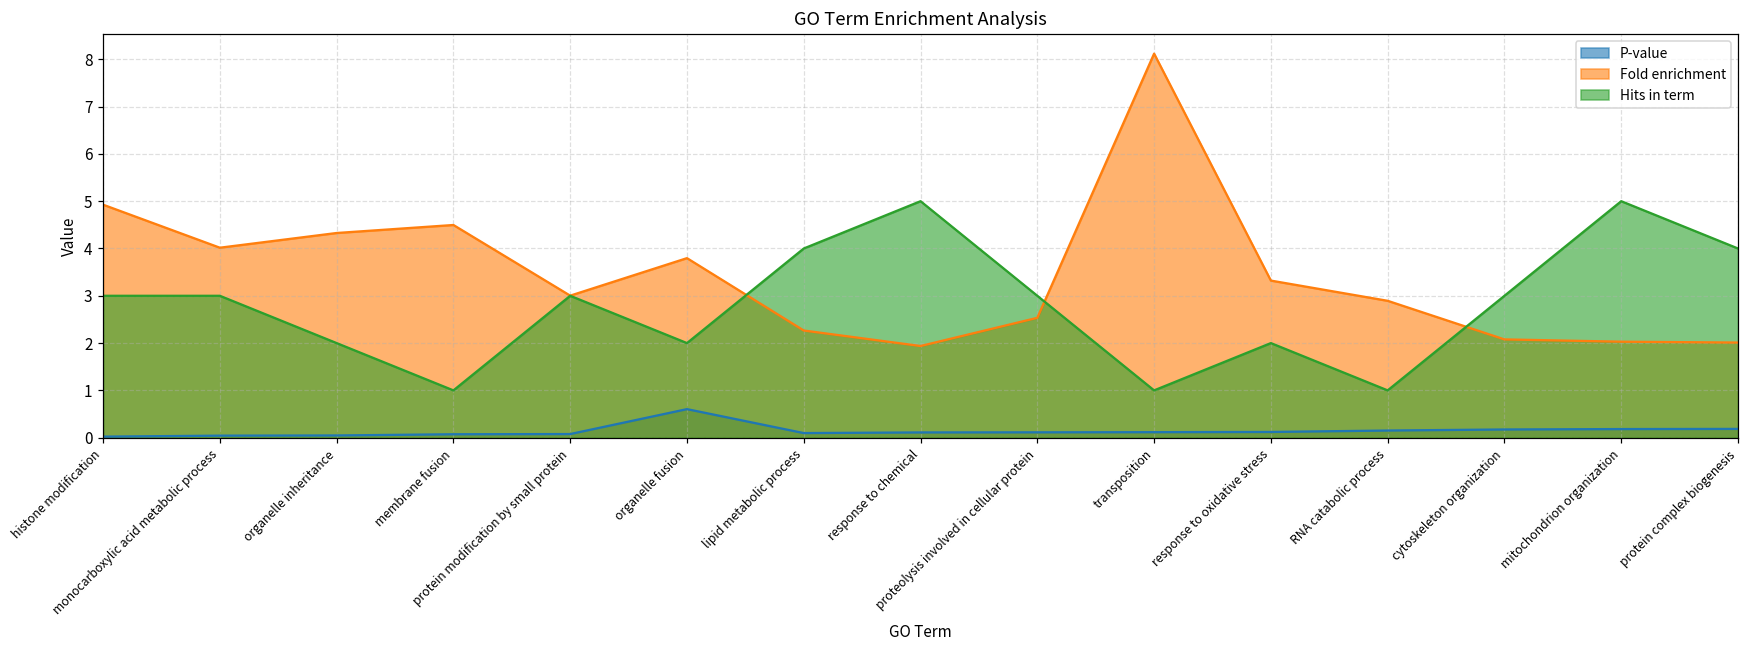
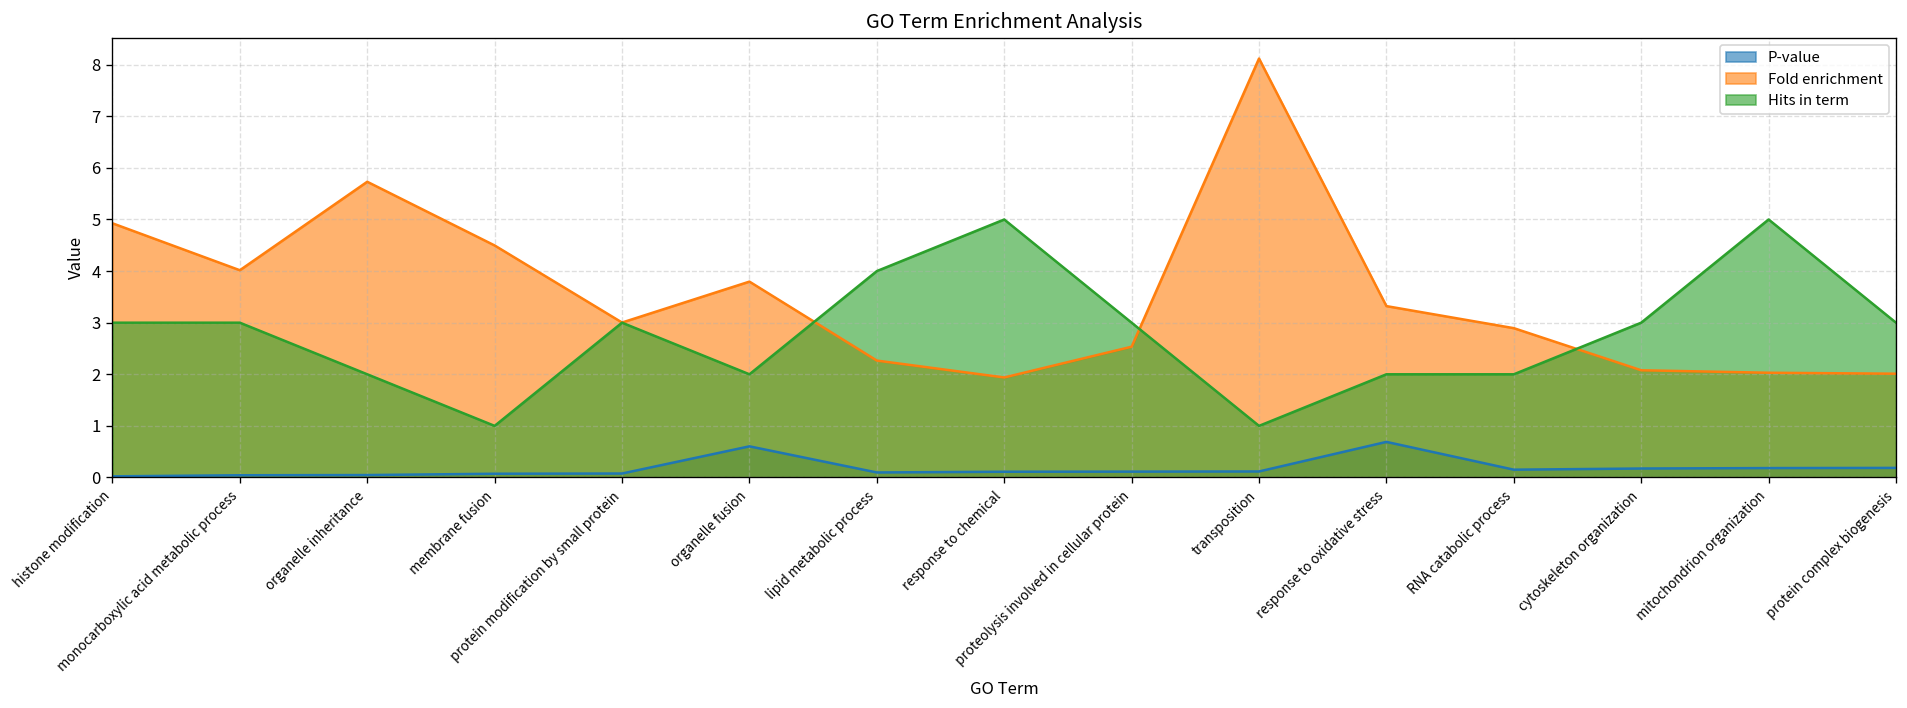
  {
    "P-value": {
      "histone modification": 0.0,
      "monocarboxylic acid metabolic process": 0.0,
      "organelle inheritance": 0.0,
      "membrane fusion": 0.1,
      "protein modification by small protein": 0.1,
      "organelle fusion": 0.6,
      "lipid metabolic process": 0.1,
      "response to chemical": 0.1,
      "proteolysis involved in cellular protein": 0.1,
      "transposition": 0.1,
-     "response to oxidative stress": 0.1,
+     "response to oxidative stress": 0.7,
      "RNA catabolic process": 0.2,
      "cytoskeleton organization": 0.2,
      "mitochondrion organization": 0.2,
      "protein complex biogenesis": 0.2
    },
    "Fold enrichment": {
      "histone modification": 4.9,
      "monocarboxylic acid metabolic process": 4.0,
-     "organelle inheritance": 4.3,
+     "organelle inheritance": 5.7,
      "membrane fusion": 4.5,
      "organelle fusion": 3.8,
      "lipid metabolic process": 2.3,
      "response to chemical": 1.9,
      "proteolysis involved in cellular protein": 2.5,
      "transposition": 8.1,
      "response to oxidative stress": 3.3,
      "RNA catabolic process": 2.9,
      "cytoskeleton organization": 2.1,
      "mitochondrion organization": 2.0,
      "protein complex biogenesis": 2.0
    },
    "Hits in term": {
      "histone modification": 3,
      "monocarboxylic acid metabolic process": 3,
      "organelle inheritance": 2,
      "membrane fusion": 1,
      "organelle fusion": 2,
      "lipid metabolic process": 4,
      "response to chemical": 5,
      "proteolysis involved in cellular protein": 3,
      "transposition": 1,
      "response to oxidative stress": 2,
-     "RNA catabolic process": 1,
+     "RNA catabolic process": 2,
      "cytoskeleton organization": 3,
      "mitochondrion organization": 5,
-     "protein complex biogenesis": 4
+     "protein complex biogenesis": 3
    }
  }
